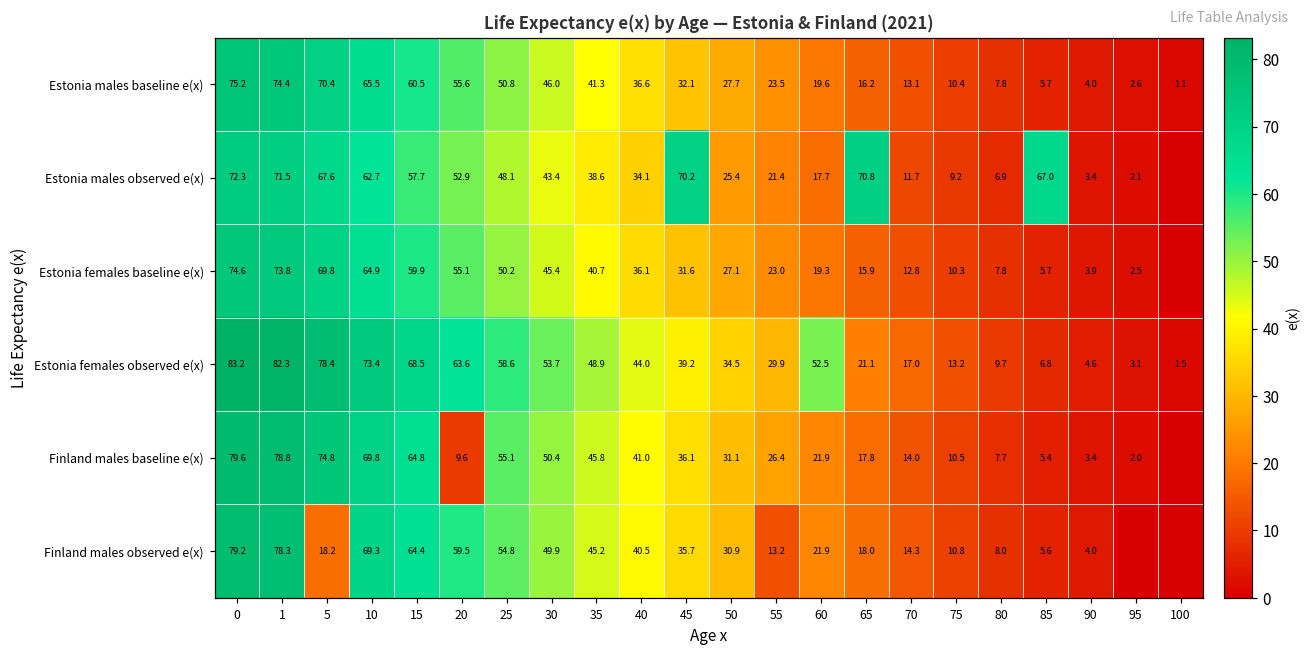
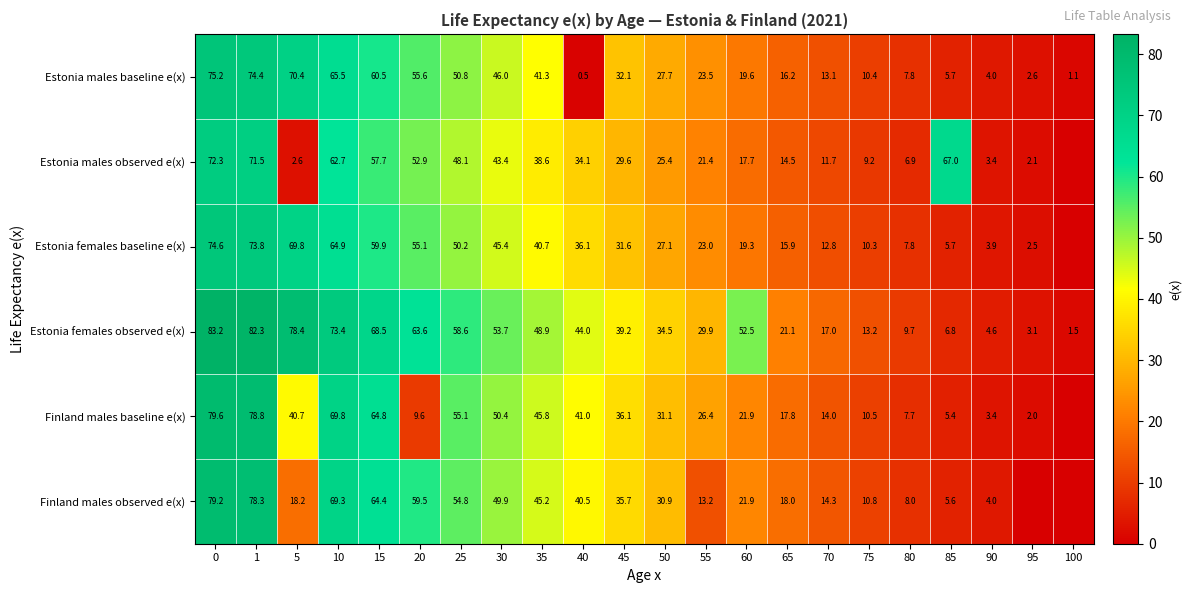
  {
    "Estonia males baseline e(x)": {
      "0": 75.2,
      "1": 74.4,
      "5": 70.4,
      "10": 65.5,
      "15": 60.5,
      "20": 55.6,
      "25": 50.8,
      "30": 46.0,
      "35": 41.3,
-     "40": 36.6,
+     "40": 0.5,
      "45": 32.1,
      "50": 27.7,
      "55": 23.5,
      "60": 19.6,
      "65": 16.2,
      "70": 13.1,
      "75": 10.4,
      "80": 7.8,
      "85": 5.7,
      "90": 4.0,
      "95": 2.6,
      "100": 1.1
    },
    "Estonia males observed e(x)": {
      "0": 72.3,
      "1": 71.5,
-     "5": 67.6,
+     "5": 2.6,
      "10": 62.7,
      "15": 57.7,
      "20": 52.9,
      "25": 48.1,
      "30": 43.4,
      "35": 38.6,
      "40": 34.1,
-     "45": 70.2,
+     "45": 29.6,
      "50": 25.4,
      "55": 21.4,
      "60": 17.7,
-     "65": 70.8,
+     "65": 14.5,
      "70": 11.7,
      "75": 9.2,
      "80": 6.9,
      "85": 67.0,
      "90": 3.4,
      "95": 2.1
    },
    "Estonia females baseline e(x)": {
      "0": 74.6,
      "1": 73.8,
      "5": 69.8,
      "10": 64.9,
      "15": 59.9,
      "20": 55.1,
      "25": 50.2,
      "30": 45.4,
      "35": 40.7,
      "40": 36.1,
      "45": 31.6,
      "50": 27.1,
      "55": 23.0,
      "60": 19.3,
      "65": 15.9,
      "70": 12.8,
      "75": 10.3,
      "80": 7.8,
      "85": 5.7,
      "90": 3.9,
      "95": 2.5
    },
    "Estonia females observed e(x)": {
      "0": 83.2,
      "1": 82.3,
      "5": 78.4,
      "10": 73.4,
      "15": 68.5,
      "20": 63.6,
      "25": 58.6,
      "30": 53.7,
      "35": 48.9,
      "40": 44.0,
      "45": 39.2,
      "50": 34.5,
      "55": 29.9,
      "60": 52.5,
      "65": 21.1,
      "70": 17.0,
      "75": 13.2,
      "80": 9.7,
      "85": 6.8,
      "90": 4.6,
      "95": 3.1,
      "100": 1.5
    },
    "Finland males baseline e(x)": {
      "0": 79.6,
      "1": 78.8,
-     "5": 74.8,
+     "5": 40.7,
      "10": 69.8,
      "15": 64.8,
      "20": 9.6,
      "25": 55.1,
      "30": 50.4,
      "35": 45.8,
      "40": 41.0,
      "45": 36.1,
      "50": 31.1,
      "55": 26.4,
      "60": 21.9,
      "65": 17.8,
      "70": 14.0,
      "75": 10.5,
      "80": 7.7,
      "85": 5.4,
      "90": 3.4,
      "95": 2.0
    },
    "Finland males observed e(x)": {
      "0": 79.2,
      "1": 78.3,
      "5": 18.2,
      "10": 69.3,
      "15": 64.4,
      "20": 59.5,
      "25": 54.8,
      "30": 49.9,
      "35": 45.2,
      "40": 40.5,
      "45": 35.7,
      "50": 30.9,
      "55": 13.2,
      "60": 21.9,
      "65": 18.0,
      "70": 14.3,
      "75": 10.8,
      "80": 8.0,
      "85": 5.6,
      "90": 4.0
    }
  }
